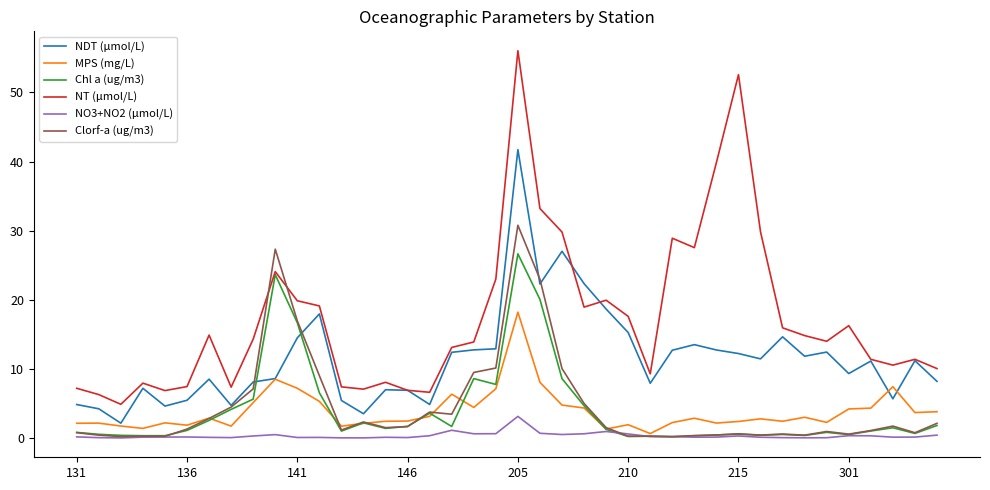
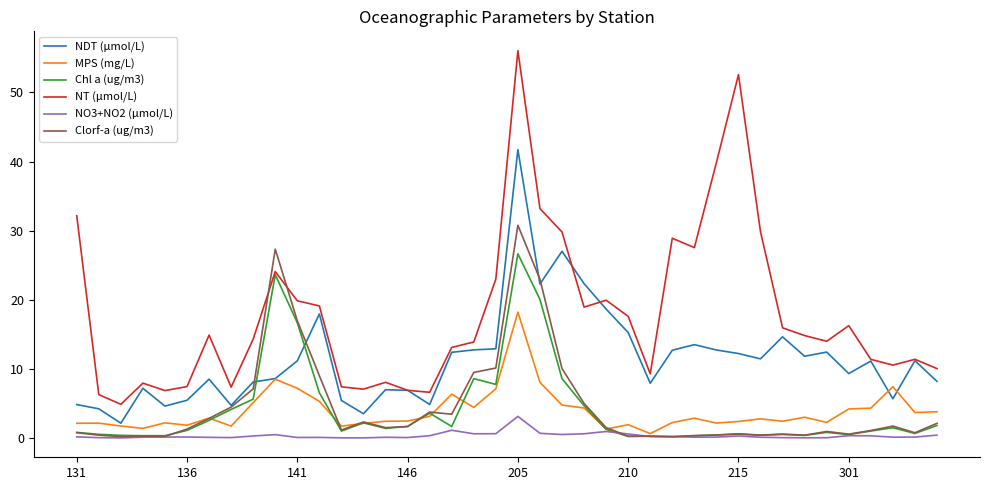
  {
    "NDT (μmol/L)": {
      "131": 5,
      "136": 5,
-     "141": 14,
+     "141": 11,
      "205": 42,
      "210": 15,
      "215": 12,
      "301": 9
    },
    "MPS (mg/L)": {
      "131": 2,
      "136": 2,
      "141": 7,
      "146": 2,
      "205": 18,
      "210": 2,
      "215": 2,
      "301": 4
    },
    "Chl a (ug/m3)": {
      "205": 27
    },
    "NT (μmol/L)": {
-     "131": 7,
+     "131": 32,
      "136": 7,
      "141": 20,
      "205": 56,
      "210": 18,
      "215": 53,
      "301": 16
    },
    "NO3+NO2 (μmol/L)": {
      "131": 0,
      "136": 0,
      "141": 0,
      "146": 0,
      "205": 3
    },
    "Clorf-a (ug/m3)": {
      "205": 31
    }
  }
